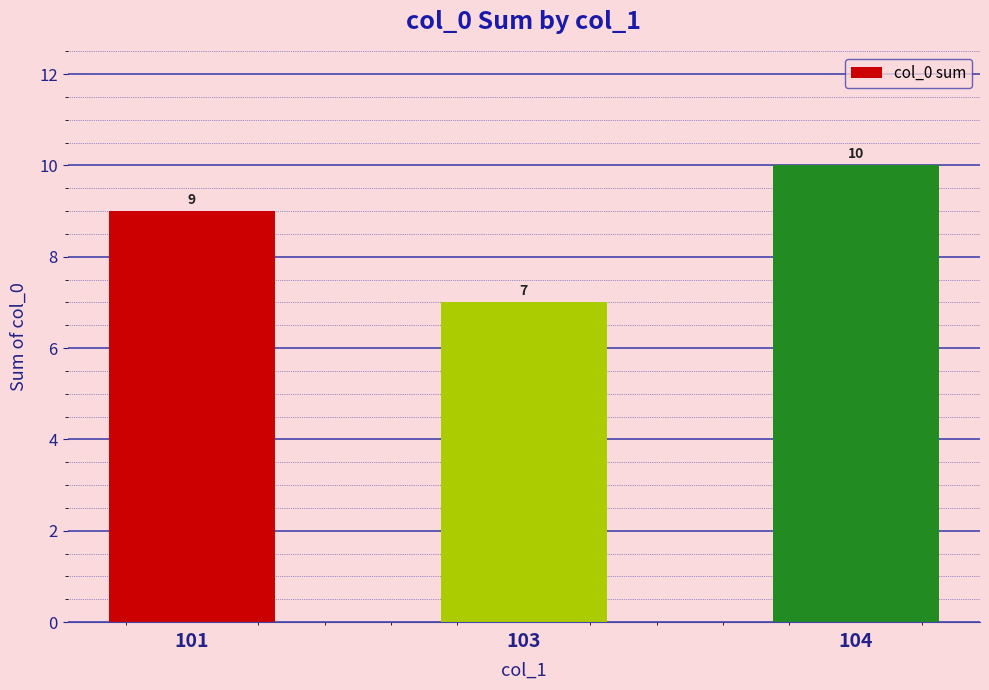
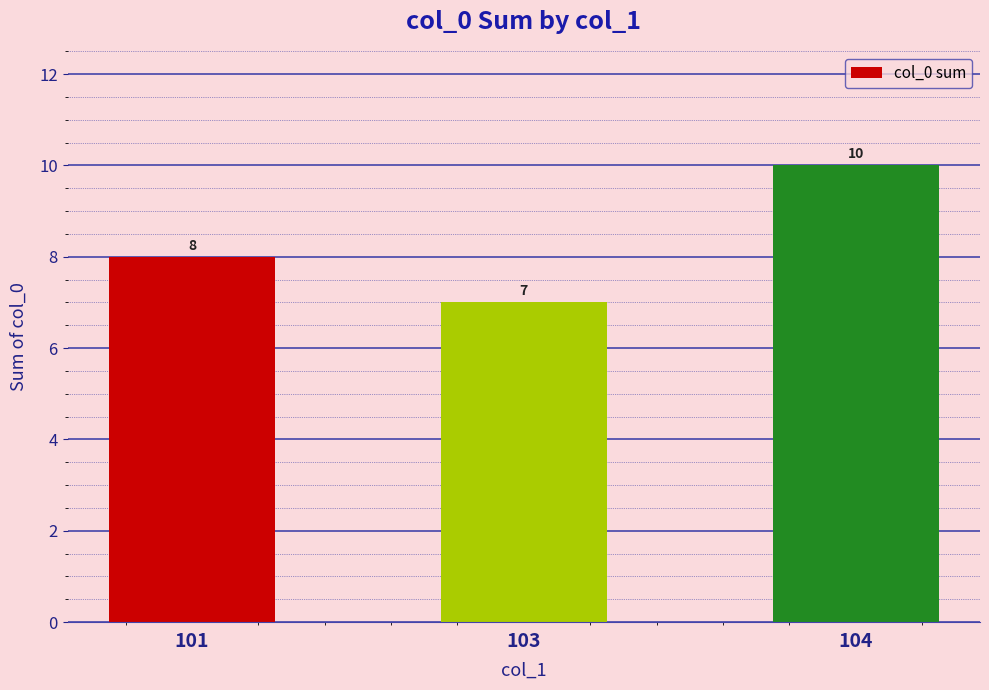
  {
-   "101": 9,
+   "101": 8,
    "103": 7,
    "104": 10
  }
